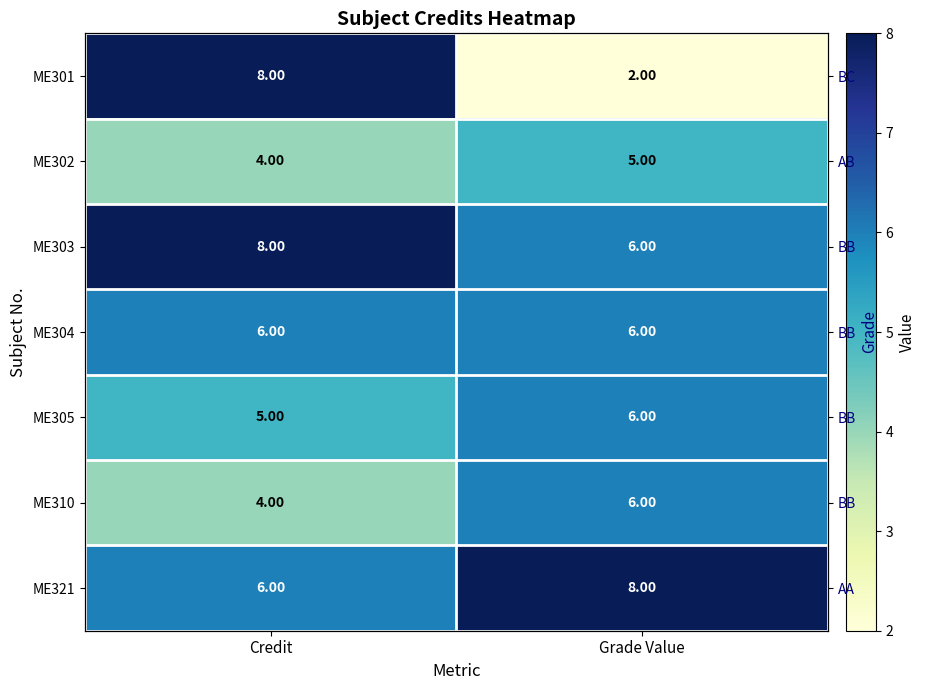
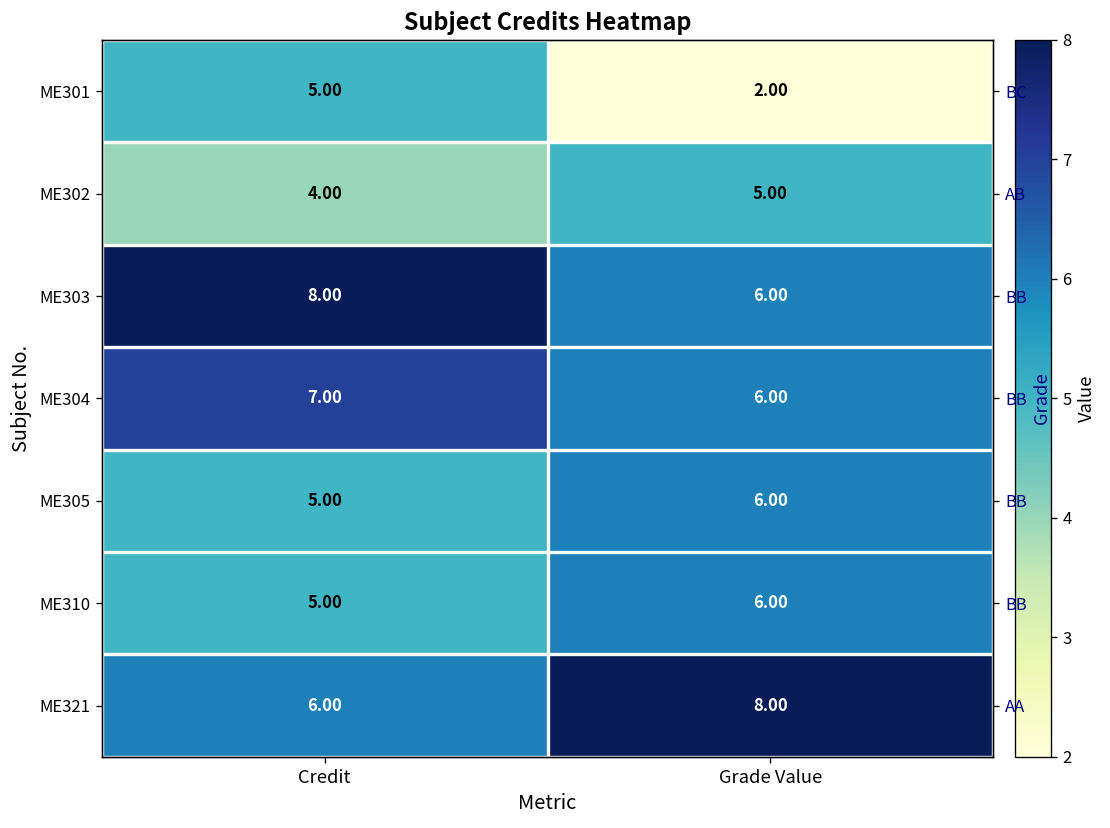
  {
    "ME301": {
-     "Credit": 8.00,
+     "Credit": 5.00,
      "Grade Value": 2.00
    },
    "ME302": {
      "Credit": 4.00,
      "Grade Value": 5.00
    },
    "ME303": {
      "Credit": 8.00,
      "Grade Value": 6.00
    },
    "ME304": {
-     "Credit": 6.00,
+     "Credit": 7.00,
      "Grade Value": 6.00
    },
    "ME305": {
      "Credit": 5.00,
      "Grade Value": 6.00
    },
    "ME310": {
-     "Credit": 4.00,
+     "Credit": 5.00,
      "Grade Value": 6.00
    },
    "ME321": {
      "Credit": 6.00,
      "Grade Value": 8.00
    }
  }
